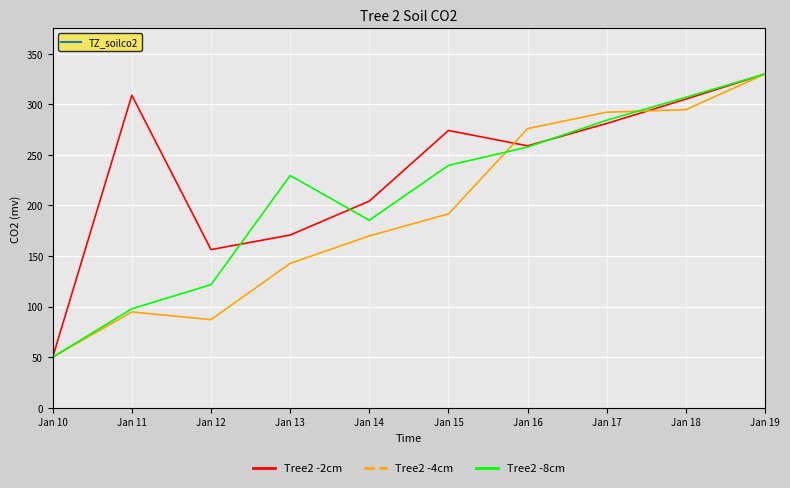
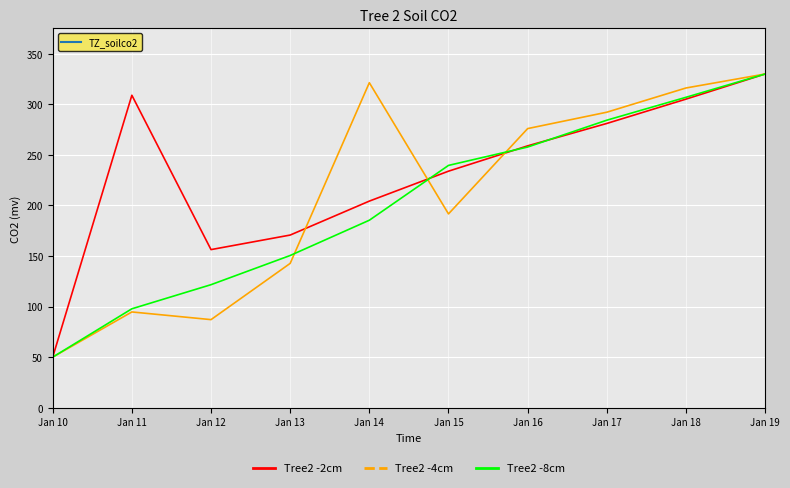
  {
    "Tree2 -2cm": {
      "Jan 11": 309,
      "Jan 12": 156,
      "Jan 13": 171,
      "Jan 14": 204,
-     "Jan 15": 274,
+     "Jan 15": 234,
      "Jan 17": 281
    },
    "Tree2 -4cm": {
      "Jan 11": 95,
      "Jan 12": 87,
      "Jan 13": 143,
-     "Jan 14": 170,
+     "Jan 14": 321,
      "Jan 15": 192,
      "Jan 16": 276,
      "Jan 17": 292,
-     "Jan 18": 295
+     "Jan 18": 316
    },
    "Tree2 -8cm": {
      "Jan 11": 98,
      "Jan 12": 122,
-     "Jan 13": 230,
+     "Jan 13": 151,
      "Jan 14": 185,
      "Jan 15": 240,
      "Jan 17": 284
    }
  }
